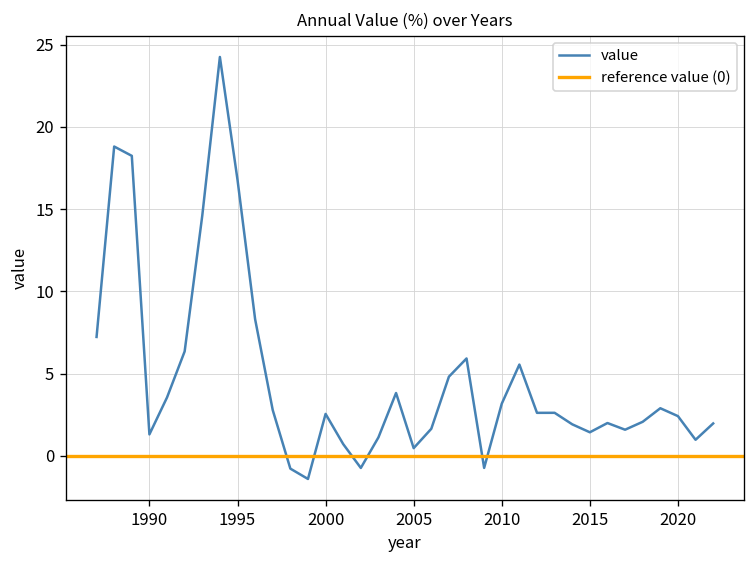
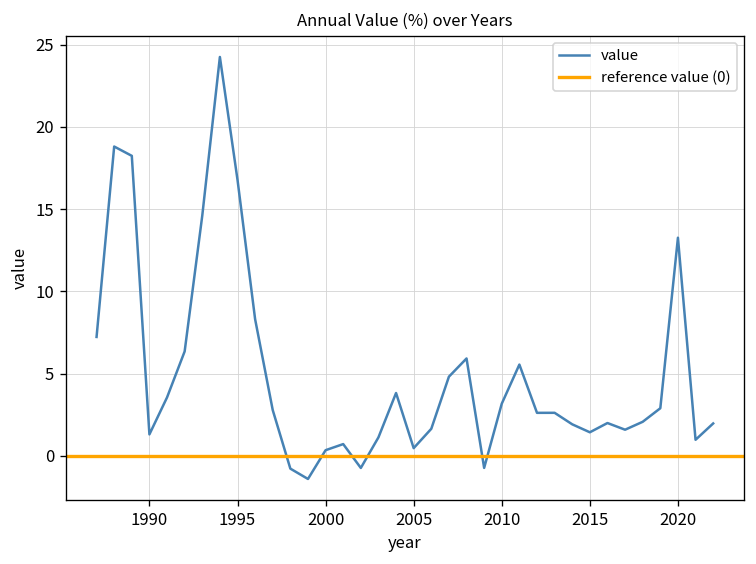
  {
    "1990": 1.3,
    "1995": 16.8,
-   "2000": 2.6,
+   "2000": 0.3,
    "2005": 0.5,
    "2010": 3.2,
    "2015": 1.4,
-   "2020": 2.4
+   "2020": 13.3
  }
